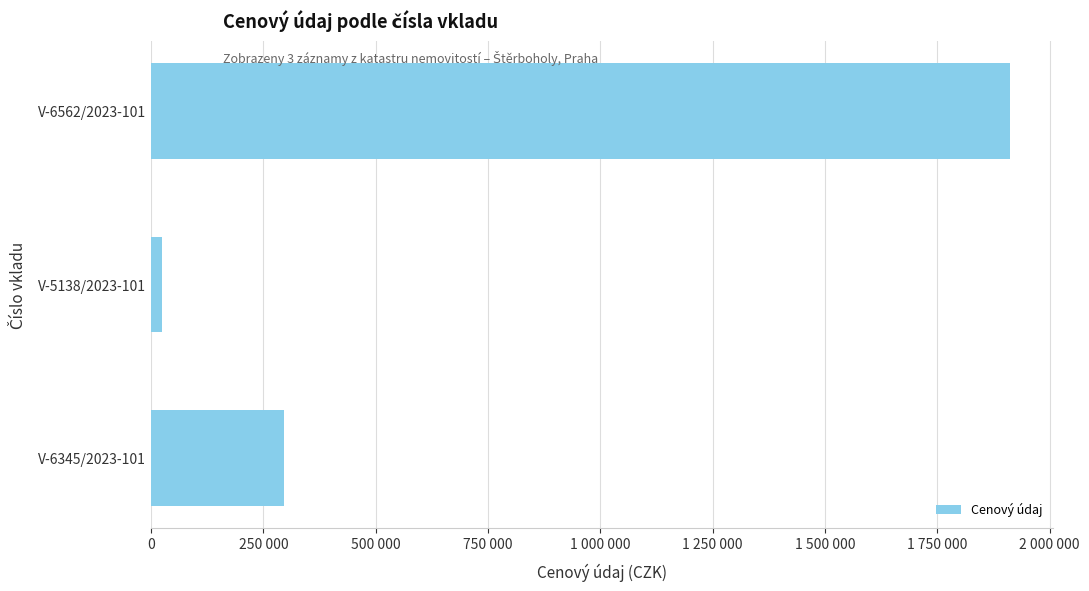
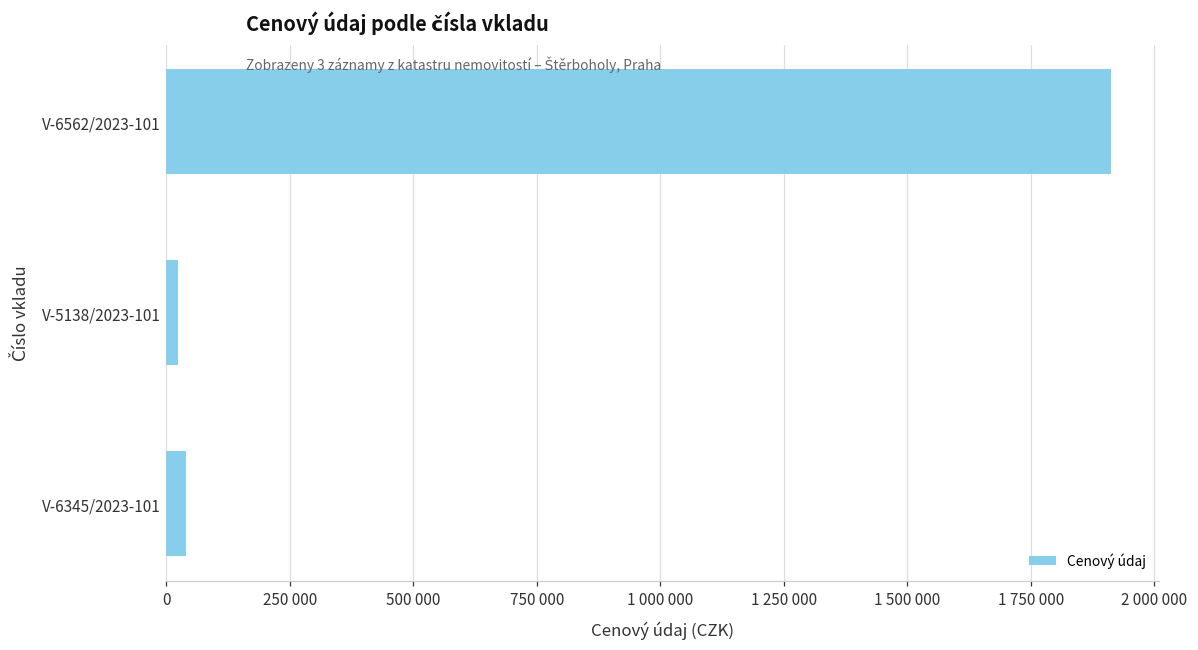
  {
    "V-6562/2023-101": 1910000,
    "V-5138/2023-101": 20000,
-   "V-6345/2023-101": 300000
+   "V-6345/2023-101": 40000
  }
